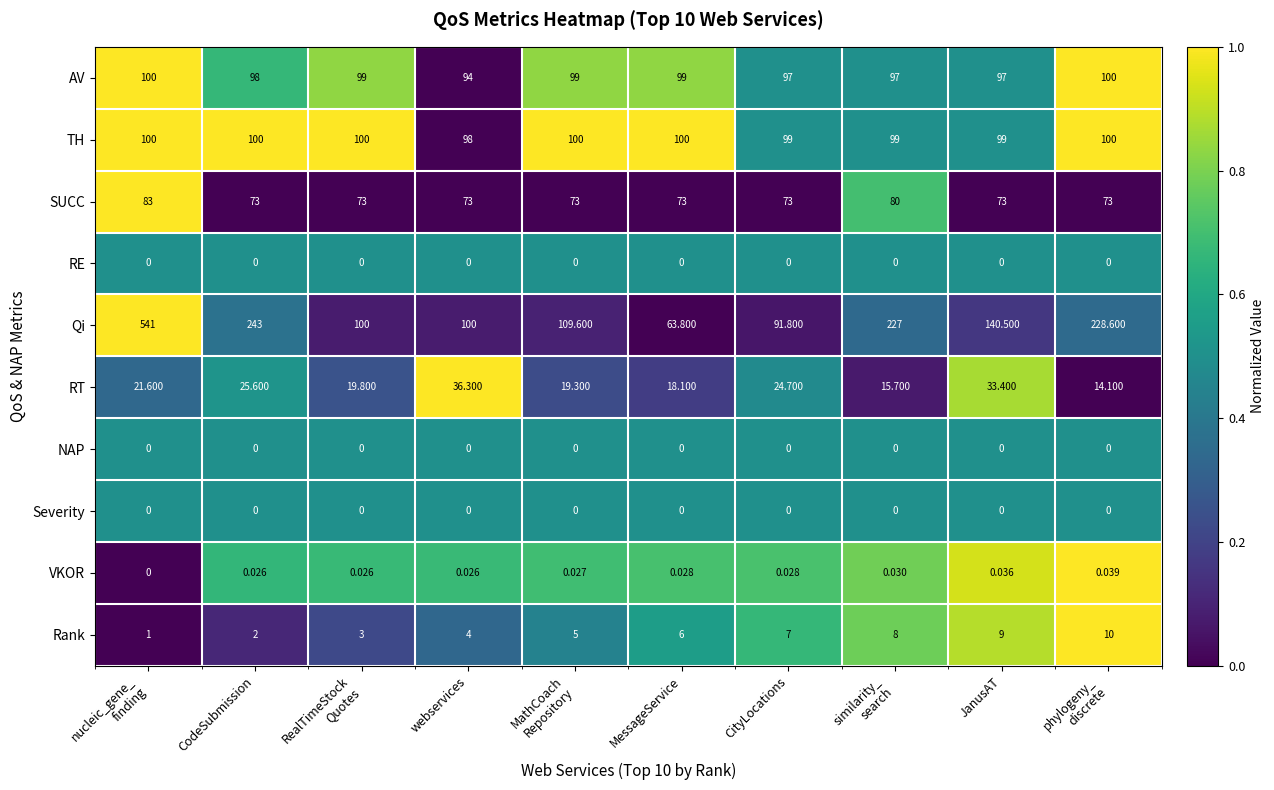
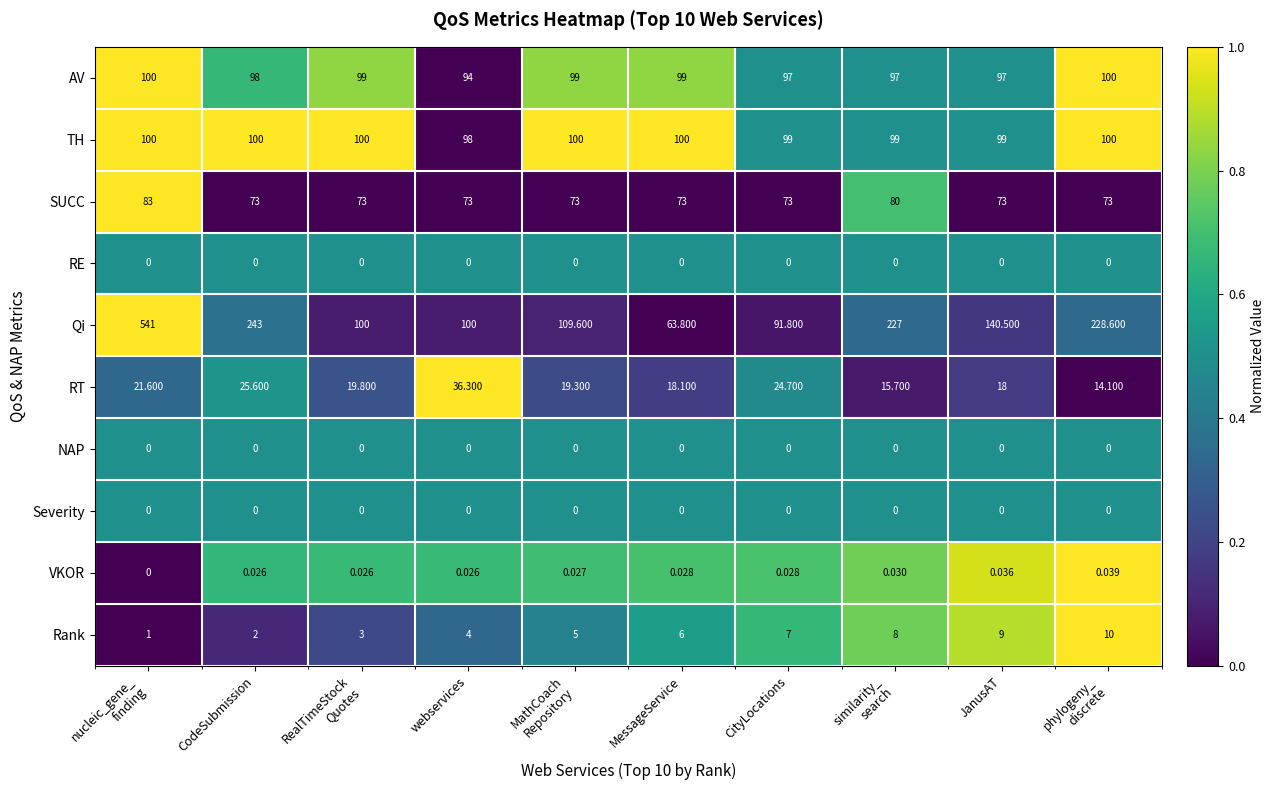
  {
    "AV": {
      "nucleic_gene_ finding": 100,
      "CodeSubmission": 98,
      "RealTimeStock Quotes": 99,
      "webservices": 94,
      "MathCoach Repository": 99,
      "MessageService": 99,
      "CityLocations": 97,
      "similarity_ search": 97,
      "JanusAT": 97,
      "phylogeny_ discrete": 100
    },
    "TH": {
      "nucleic_gene_ finding": 100,
      "CodeSubmission": 100,
      "RealTimeStock Quotes": 100,
      "webservices": 98,
      "MathCoach Repository": 100,
      "MessageService": 100,
      "CityLocations": 99,
      "similarity_ search": 99,
      "JanusAT": 99,
      "phylogeny_ discrete": 100
    },
    "SUCC": {
      "nucleic_gene_ finding": 83,
      "CodeSubmission": 73,
      "RealTimeStock Quotes": 73,
      "webservices": 73,
      "MathCoach Repository": 73,
      "MessageService": 73,
      "CityLocations": 73,
      "similarity_ search": 80,
      "JanusAT": 73,
      "phylogeny_ discrete": 73
    },
    "RE": {
      "nucleic_gene_ finding": 0,
      "CodeSubmission": 0,
      "RealTimeStock Quotes": 0,
      "webservices": 0,
      "MathCoach Repository": 0,
      "MessageService": 0,
      "CityLocations": 0,
      "similarity_ search": 0,
      "JanusAT": 0,
      "phylogeny_ discrete": 0
    },
    "Qi": {
      "nucleic_gene_ finding": 541,
      "CodeSubmission": 243,
      "RealTimeStock Quotes": 100,
      "webservices": 100,
      "MathCoach Repository": 109.600,
      "MessageService": 63.800,
      "CityLocations": 91.800,
      "similarity_ search": 227,
      "JanusAT": 140.500,
      "phylogeny_ discrete": 228.600
    },
    "RT": {
      "nucleic_gene_ finding": 21.600,
      "CodeSubmission": 25.600,
      "RealTimeStock Quotes": 19.800,
      "webservices": 36.300,
      "MathCoach Repository": 19.300,
      "MessageService": 18.100,
      "CityLocations": 24.700,
      "similarity_ search": 15.700,
-     "JanusAT": 33.400,
+     "JanusAT": 18,
      "phylogeny_ discrete": 14.100
    },
    "NAP": {
      "nucleic_gene_ finding": 0,
      "CodeSubmission": 0,
      "RealTimeStock Quotes": 0,
      "webservices": 0,
      "MathCoach Repository": 0,
      "MessageService": 0,
      "CityLocations": 0,
      "similarity_ search": 0,
      "JanusAT": 0,
      "phylogeny_ discrete": 0
    },
    "Severity": {
      "nucleic_gene_ finding": 0,
      "CodeSubmission": 0,
      "RealTimeStock Quotes": 0,
      "webservices": 0,
      "MathCoach Repository": 0,
      "MessageService": 0,
      "CityLocations": 0,
      "similarity_ search": 0,
      "JanusAT": 0,
      "phylogeny_ discrete": 0
    },
    "VKOR": {
      "nucleic_gene_ finding": 0,
      "CodeSubmission": 0.026,
      "RealTimeStock Quotes": 0.026,
      "webservices": 0.026,
      "MathCoach Repository": 0.027,
      "MessageService": 0.028,
      "CityLocations": 0.028,
      "similarity_ search": 0.030,
      "JanusAT": 0.036,
      "phylogeny_ discrete": 0.039
    },
    "Rank": {
      "nucleic_gene_ finding": 1,
      "CodeSubmission": 2,
      "RealTimeStock Quotes": 3,
      "webservices": 4,
      "MathCoach Repository": 5,
      "MessageService": 6,
      "CityLocations": 7,
      "similarity_ search": 8,
      "JanusAT": 9,
      "phylogeny_ discrete": 10
    }
  }
